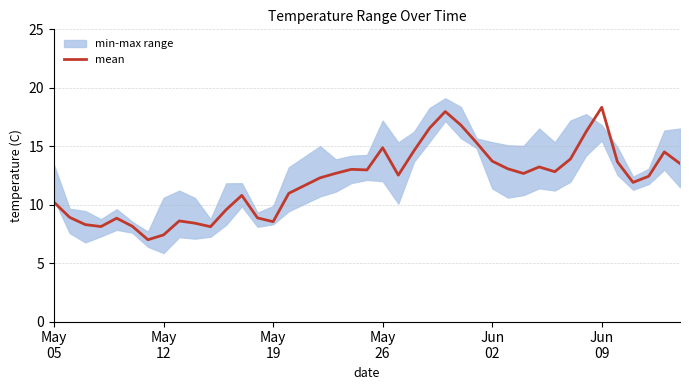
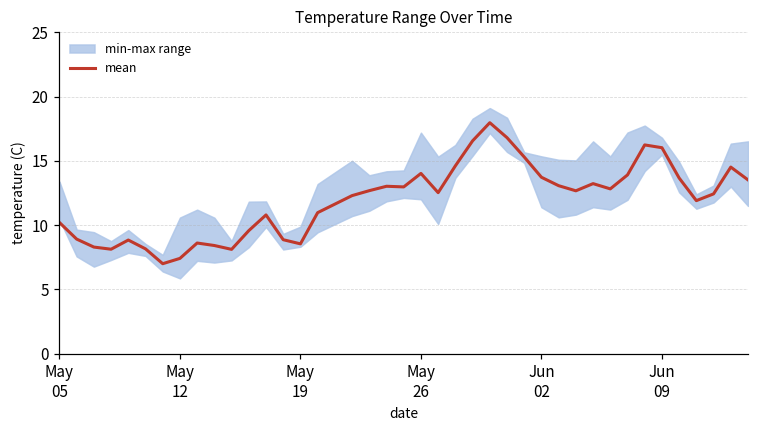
  {
    "mean": {
      "May 05": 10.2,
      "May 12": 7.4,
      "May 19": 8.5,
-     "May 26": 14.9,
+     "May 26": 14.0,
      "Jun 02": 13.7,
-     "Jun 09": 18.3
+     "Jun 09": 16.0
    }
  }
